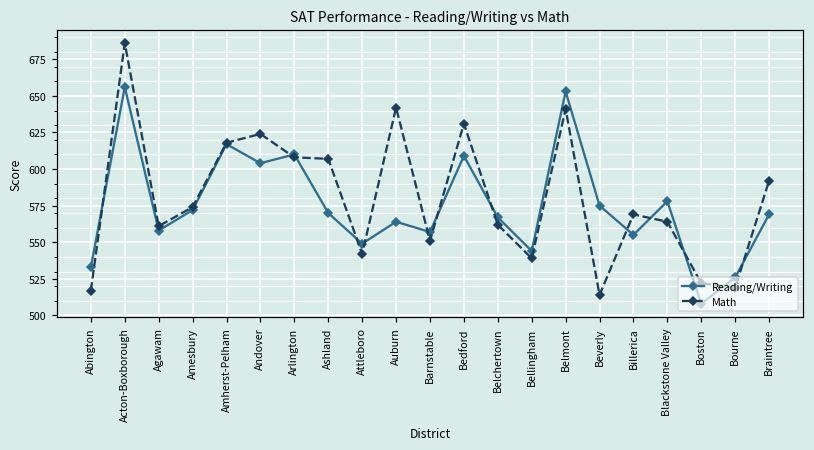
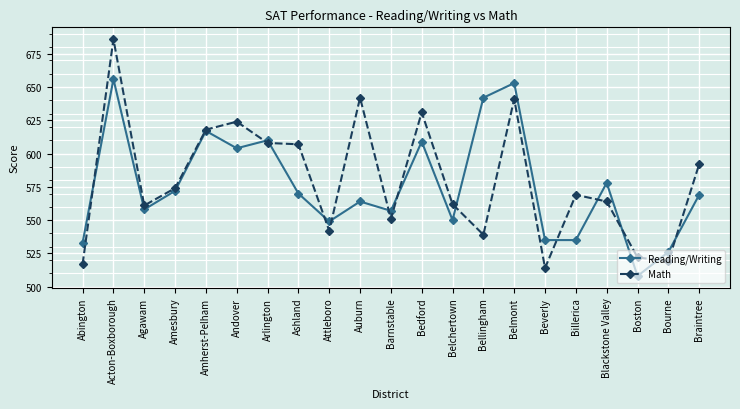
  {
    "Reading/Writing": {
      "Abington": 533,
      "Acton-Boxborough": 656,
      "Agawam": 558,
      "Amesbury": 572,
      "Andover": 604,
      "Arlington": 610,
      "Ashland": 570,
      "Attleboro": 549,
      "Auburn": 564,
      "Barnstable": 557,
      "Bedford": 609,
-     "Belchertown": 567,
-     "Bellingham": 544,
+     "Belchertown": 550,
+     "Bellingham": 642,
      "Belmont": 653,
-     "Beverly": 575,
-     "Billerica": 555,
+     "Beverly": 535,
+     "Billerica": 535,
      "Blackstone Valley": 578,
      "Braintree": 569
    },
    "Math": {
      "Abington": 517,
      "Acton-Boxborough": 686,
      "Agawam": 561,
      "Amesbury": 574,
      "Andover": 624,
      "Arlington": 608,
      "Ashland": 607,
      "Attleboro": 542,
      "Auburn": 642,
      "Barnstable": 551,
      "Bedford": 631,
      "Belchertown": 562,
      "Bellingham": 539,
      "Belmont": 641,
      "Beverly": 514,
      "Billerica": 569,
      "Blackstone Valley": 564,
      "Braintree": 592
    }
  }
